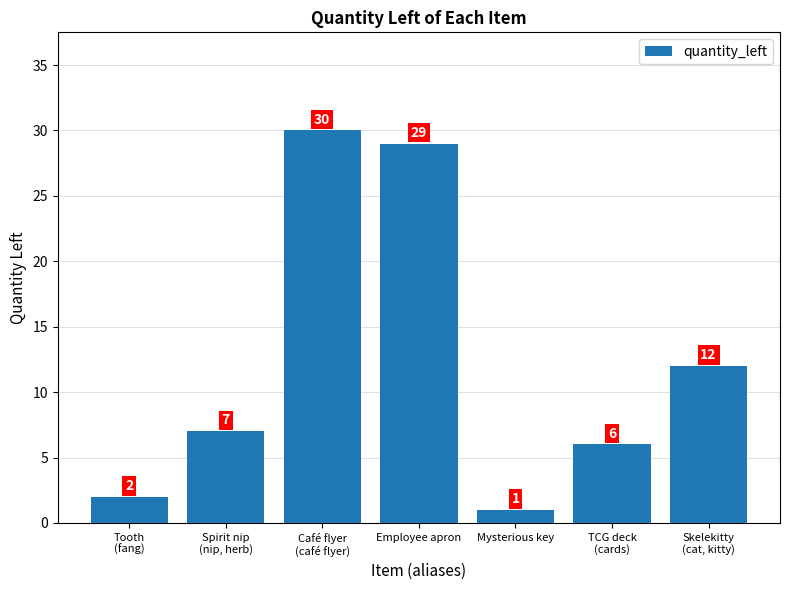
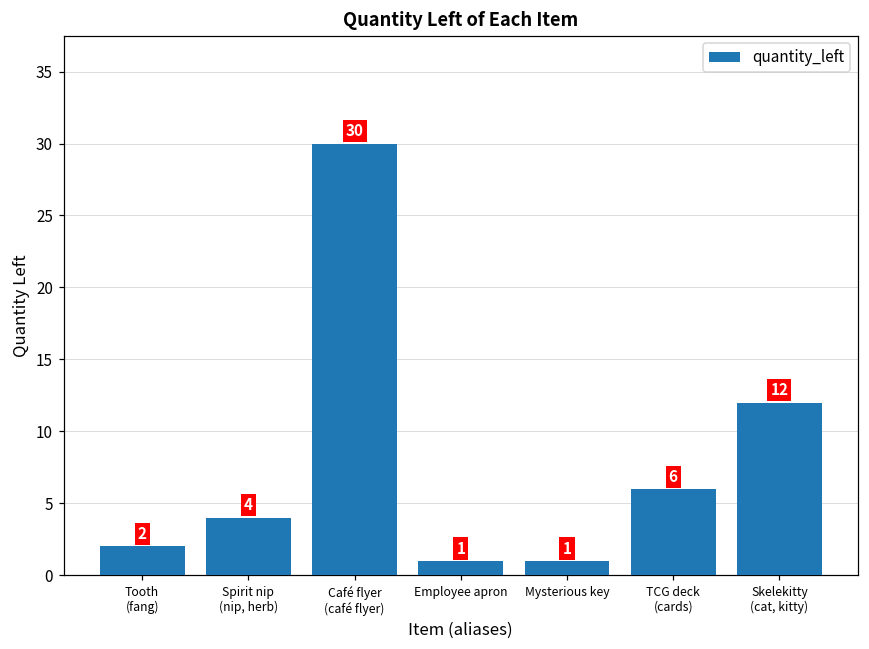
  {
-   "Spirit nip (nip, herb)": 7,
-   "Employee apron": 29
+   "Spirit nip (nip, herb)": 4,
+   "Employee apron": 1
  }
